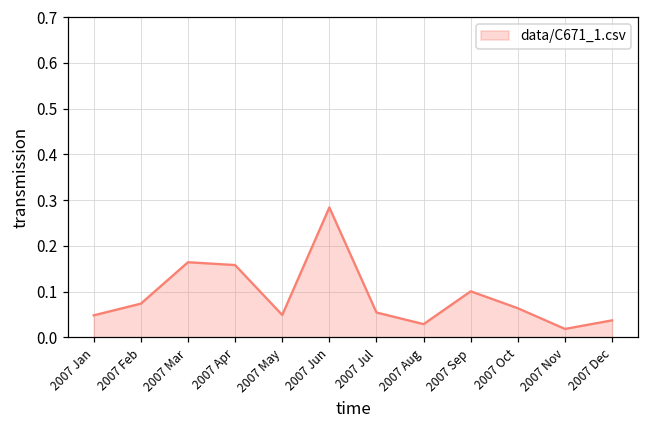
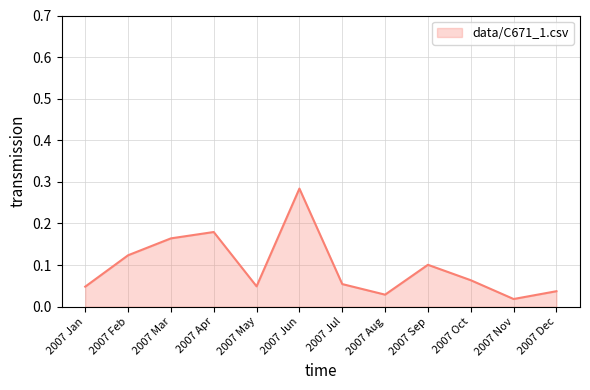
  {
    "2007 Jan": 0.05,
-   "2007 Feb": 0.07,
+   "2007 Feb": 0.12,
    "2007 Mar": 0.16,
-   "2007 Apr": 0.16,
+   "2007 Apr": 0.18,
    "2007 May": 0.05,
    "2007 Jun": 0.28,
    "2007 Jul": 0.05,
    "2007 Aug": 0.03,
    "2007 Sep": 0.10,
    "2007 Oct": 0.06,
    "2007 Nov": 0.02,
    "2007 Dec": 0.04
  }
